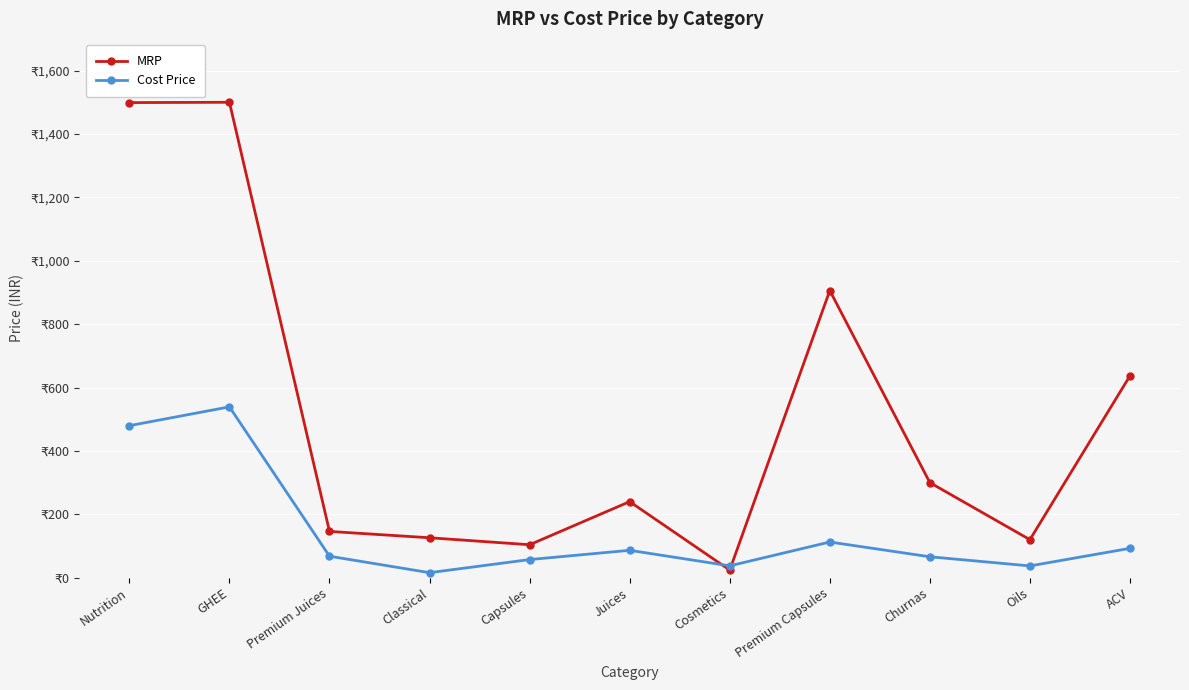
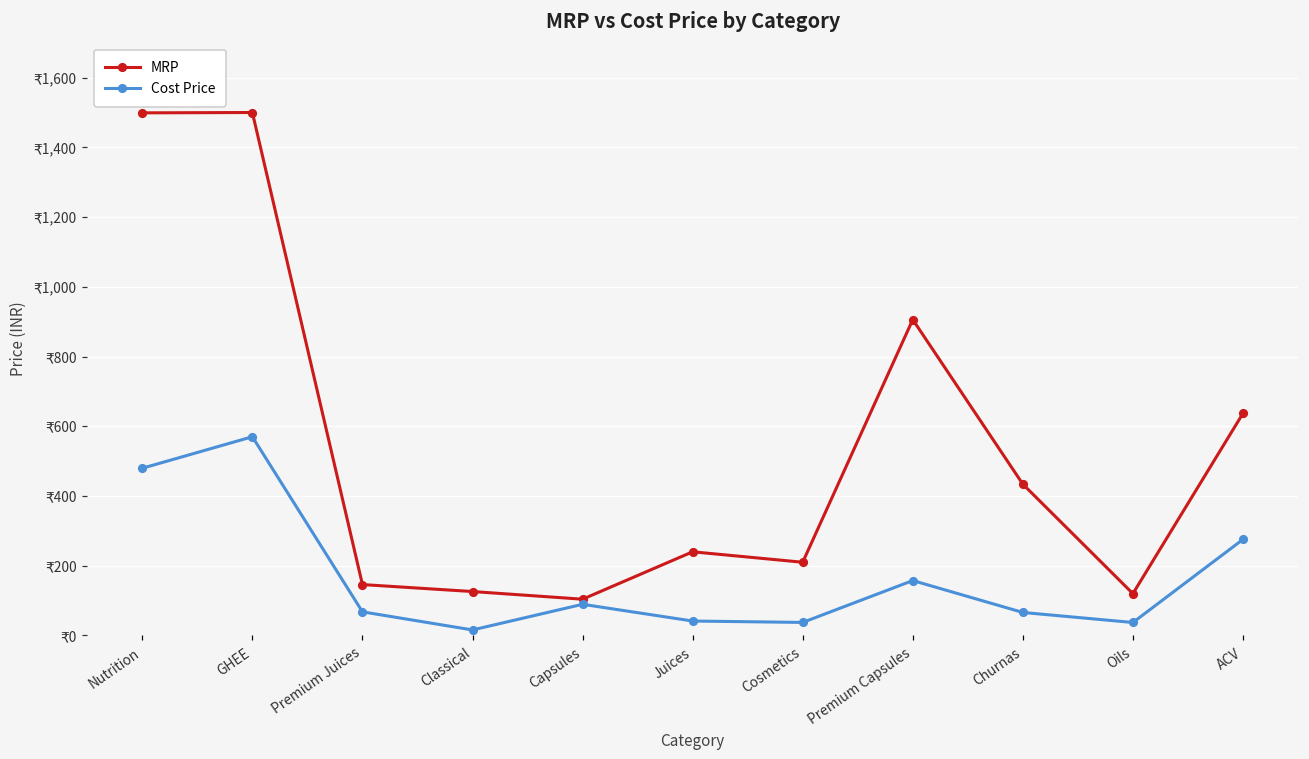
  {
    "MRP": {
      "Nutrition": "₹1,500",
      "GHEE": "₹1,500",
      "Premium Juices": "₹150",
      "Classical": "₹130",
      "Capsules": "₹100",
      "Juices": "₹240",
-     "Cosmetics": "₹20",
+     "Cosmetics": "₹210",
      "Premium Capsules": "₹910",
-     "Churnas": "₹300",
+     "Churnas": "₹430",
      "Oils": "₹120",
      "ACV": "₹640"
    },
    "Cost Price": {
      "Nutrition": "₹480",
-     "GHEE": "₹540",
+     "GHEE": "₹570",
      "Premium Juices": "₹70",
      "Classical": "₹20",
-     "Capsules": "₹60",
-     "Juices": "₹90",
+     "Capsules": "₹90",
+     "Juices": "₹40",
      "Cosmetics": "₹40",
-     "Premium Capsules": "₹110",
+     "Premium Capsules": "₹160",
      "Churnas": "₹70",
      "Oils": "₹40",
-     "ACV": "₹90"
+     "ACV": "₹280"
    }
  }
